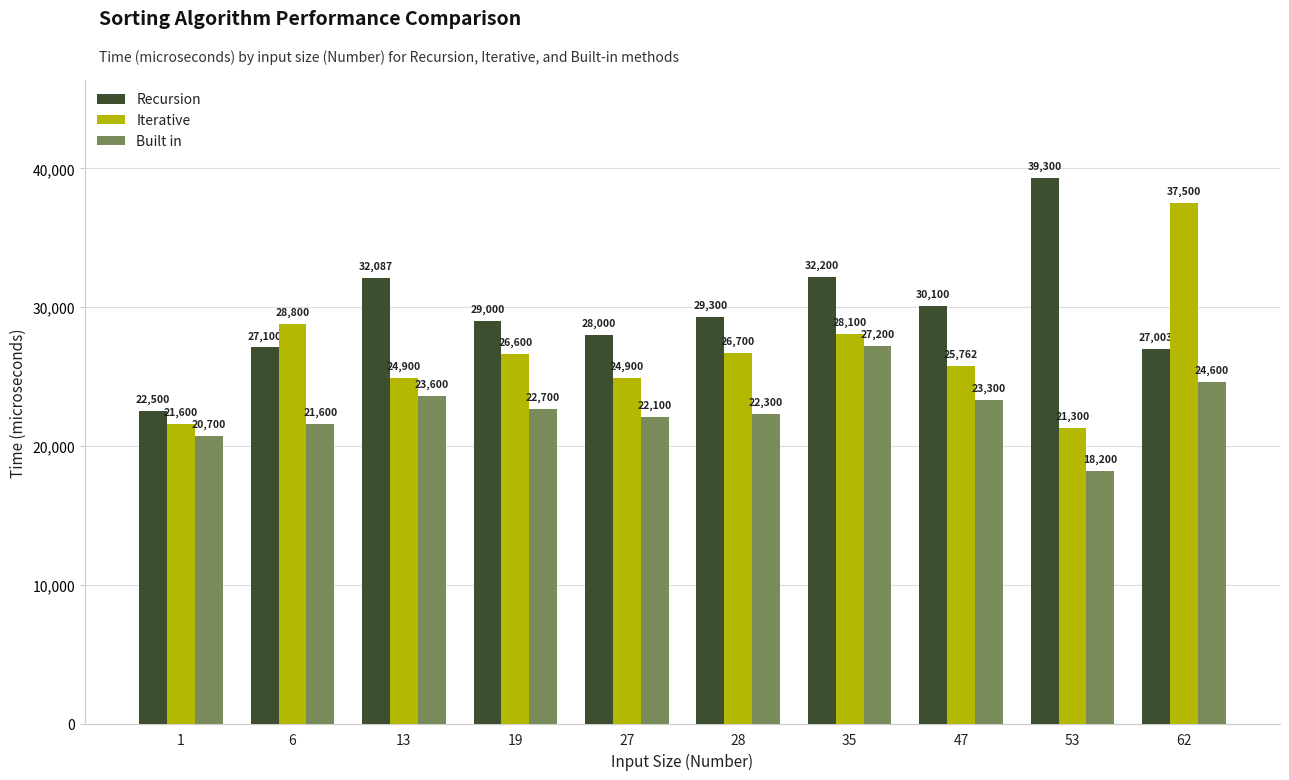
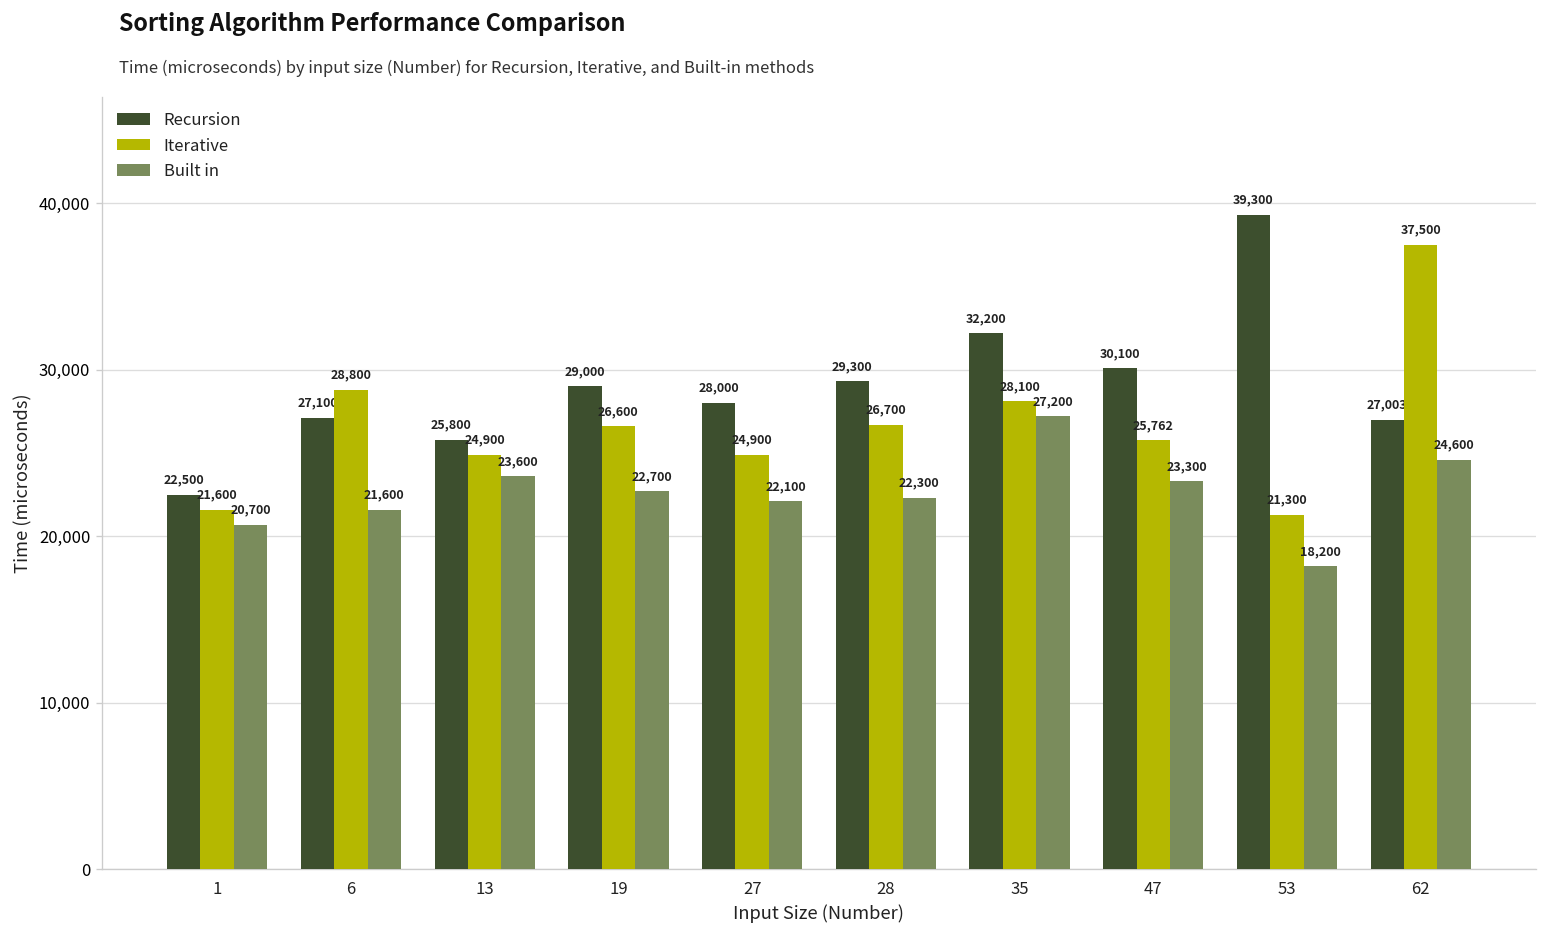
  {
    "Recursion": {
      "1": "22,500",
      "6": "27,100",
-     "13": "32,087",
+     "13": "25,800",
      "19": "29,000",
      "27": "28,000",
      "28": "29,300",
      "35": "32,200",
      "47": "30,100",
      "53": "39,300",
      "62": "27,003"
    },
    "Iterative": {
      "1": "21,600",
      "6": "28,800",
      "13": "24,900",
      "19": "26,600",
      "27": "24,900",
      "28": "26,700",
      "35": "28,100",
      "47": "25,762",
      "53": "21,300",
      "62": "37,500"
    },
    "Built in": {
      "1": "20,700",
      "6": "21,600",
      "13": "23,600",
      "19": "22,700",
      "27": "22,100",
      "28": "22,300",
      "35": "27,200",
      "47": "23,300",
      "53": "18,200",
      "62": "24,600"
    }
  }
